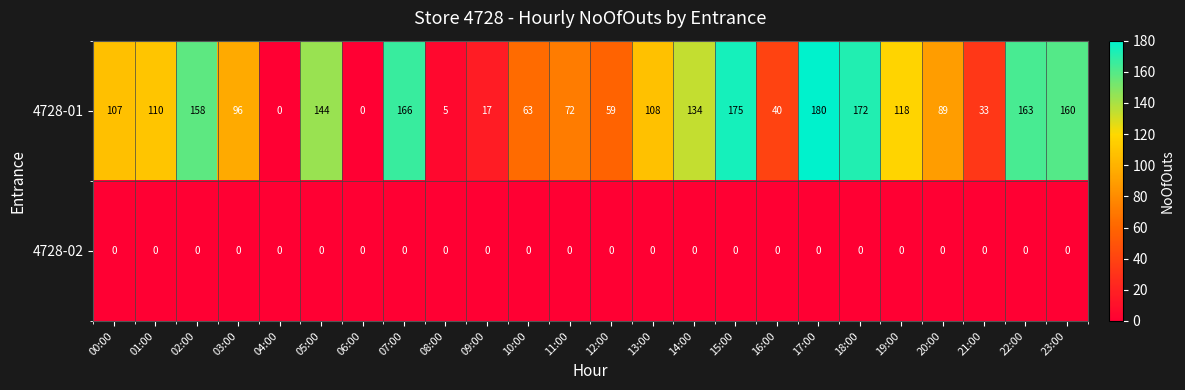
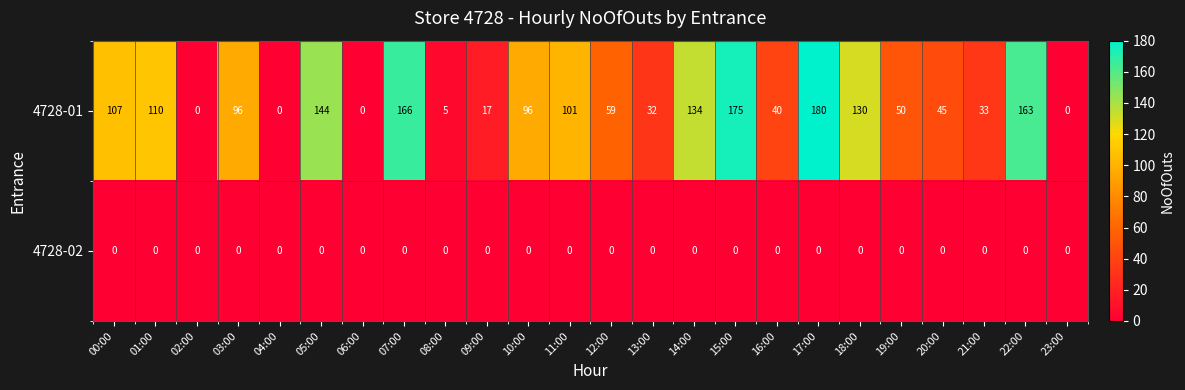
  {
    "4728-01": {
      "00:00": 107,
      "01:00": 110,
-     "02:00": 158,
+     "02:00": 0,
      "03:00": 96,
      "04:00": 0,
      "05:00": 144,
      "06:00": 0,
      "07:00": 166,
      "08:00": 5,
      "09:00": 17,
-     "10:00": 63,
-     "11:00": 72,
+     "10:00": 96,
+     "11:00": 101,
      "12:00": 59,
-     "13:00": 108,
+     "13:00": 32,
      "14:00": 134,
      "15:00": 175,
      "16:00": 40,
      "17:00": 180,
-     "18:00": 172,
-     "19:00": 118,
-     "20:00": 89,
+     "18:00": 130,
+     "19:00": 50,
+     "20:00": 45,
      "21:00": 33,
      "22:00": 163,
-     "23:00": 160
+     "23:00": 0
    },
    "4728-02": {
      "00:00": 0,
      "01:00": 0,
      "02:00": 0,
      "03:00": 0,
      "04:00": 0,
      "05:00": 0,
      "06:00": 0,
      "07:00": 0,
      "08:00": 0,
      "09:00": 0,
      "10:00": 0,
      "11:00": 0,
      "12:00": 0,
      "13:00": 0,
      "14:00": 0,
      "15:00": 0,
      "16:00": 0,
      "17:00": 0,
      "18:00": 0,
      "19:00": 0,
      "20:00": 0,
      "21:00": 0,
      "22:00": 0,
      "23:00": 0
    }
  }
